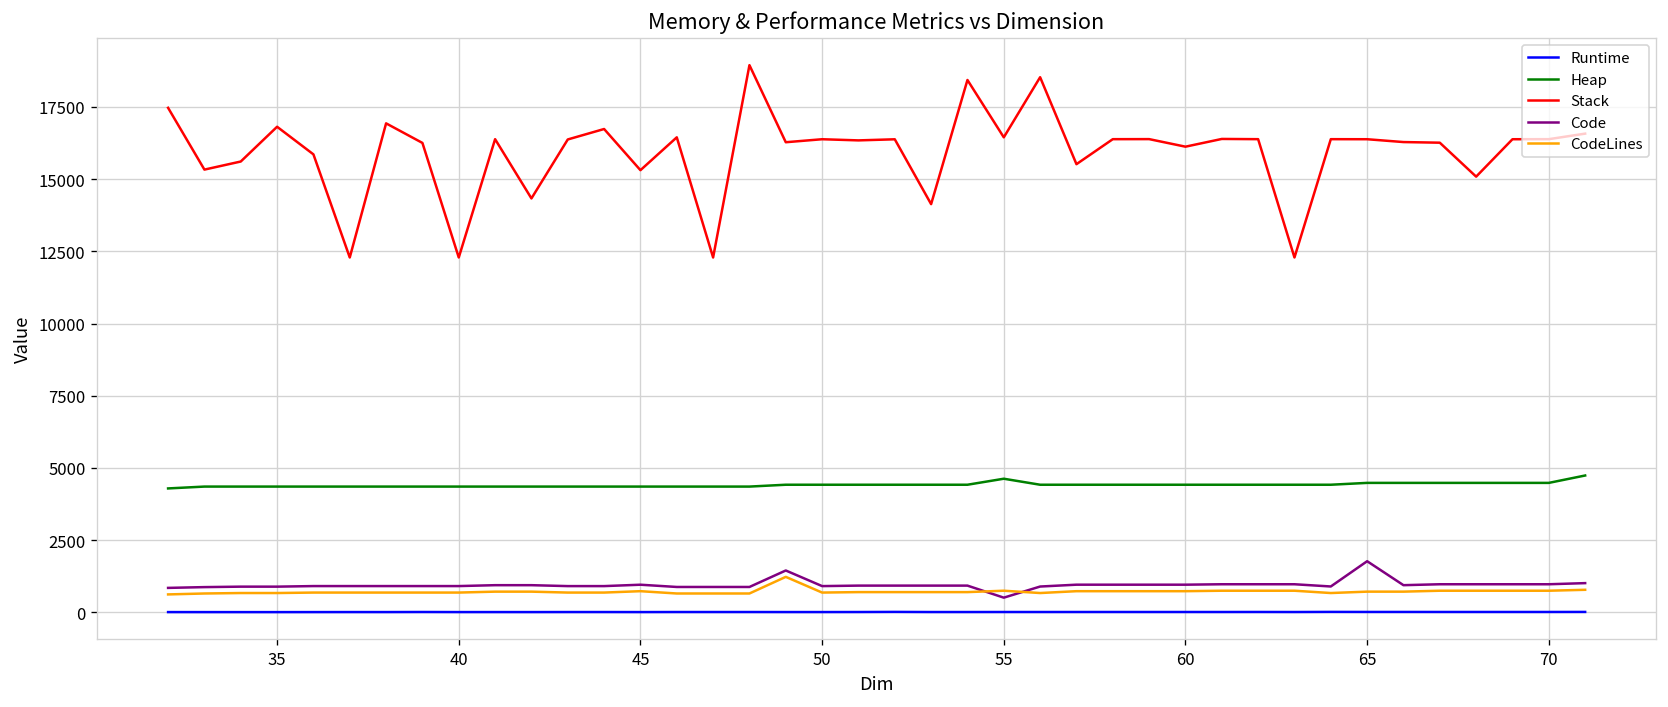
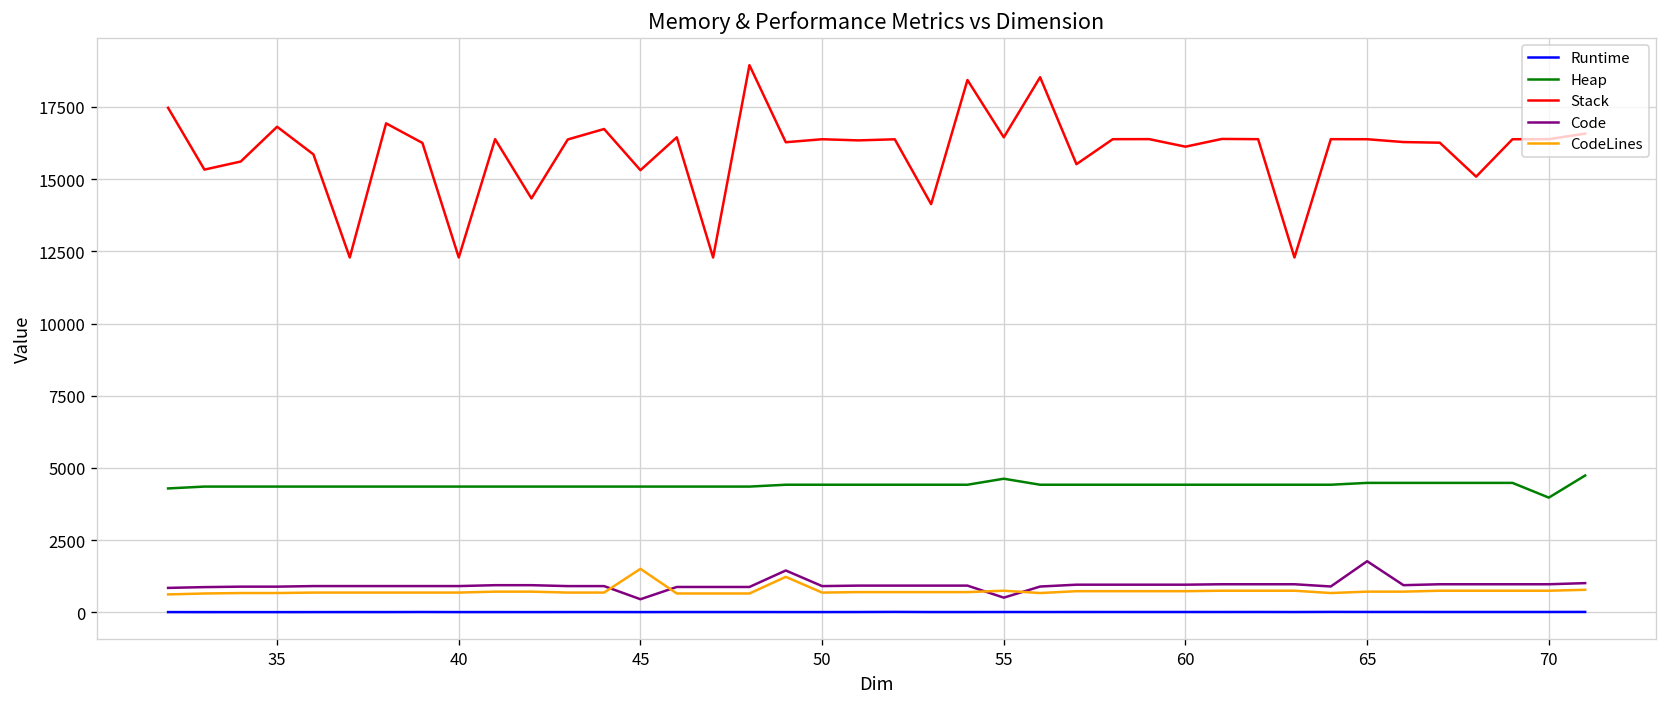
  {
    "Runtime": {
      "35": 0,
      "40": 0,
      "45": 0,
      "50": 0,
      "55": 0,
      "60": 0,
      "65": 0,
      "70": 0
    },
    "Heap": {
      "35": 4400,
      "40": 4400,
      "45": 4400,
      "50": 4400,
      "55": 4600,
      "60": 4400,
      "65": 4500,
-     "70": 4500
+     "70": 4000
    },
    "Stack": {
      "35": 16800,
      "40": 12300,
      "45": 15300,
      "50": 16400,
      "55": 16400,
      "60": 16100,
      "65": 16400
    },
    "Code": {
      "35": 900,
      "40": 900,
-     "45": 1000,
+     "45": 500,
      "50": 900,
      "55": 500,
      "60": 1000,
      "65": 1800,
      "70": 1000
    },
    "CodeLines": {
      "35": 700,
      "40": 700,
-     "45": 700,
+     "45": 1500,
      "50": 700,
      "55": 700,
      "60": 700,
      "65": 700,
      "70": 700
    }
  }
